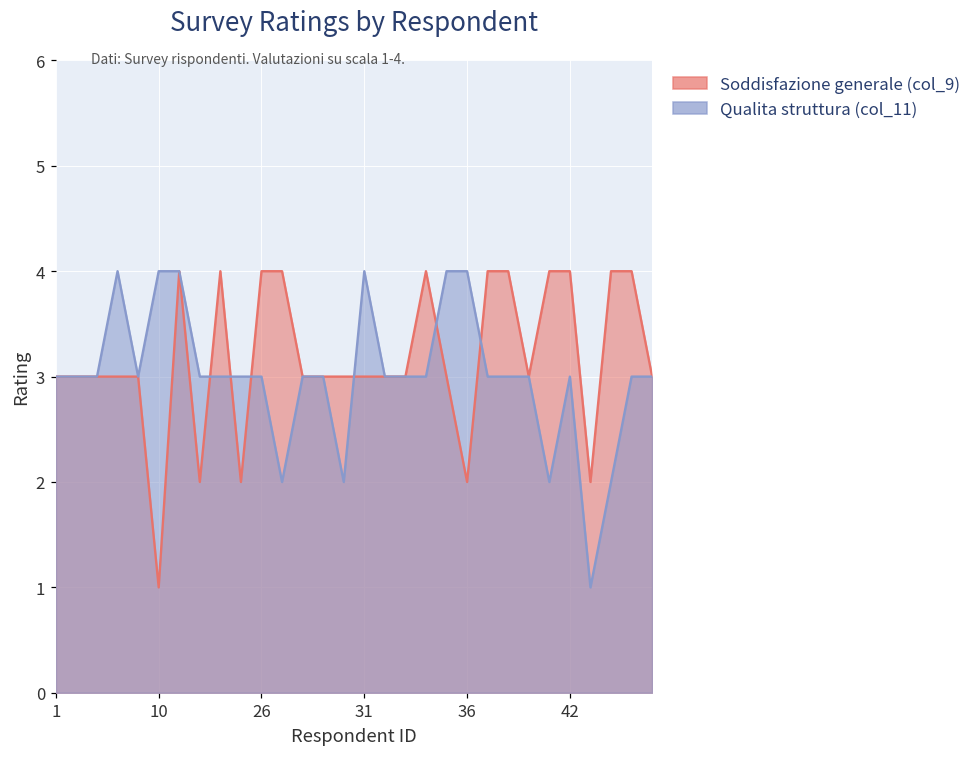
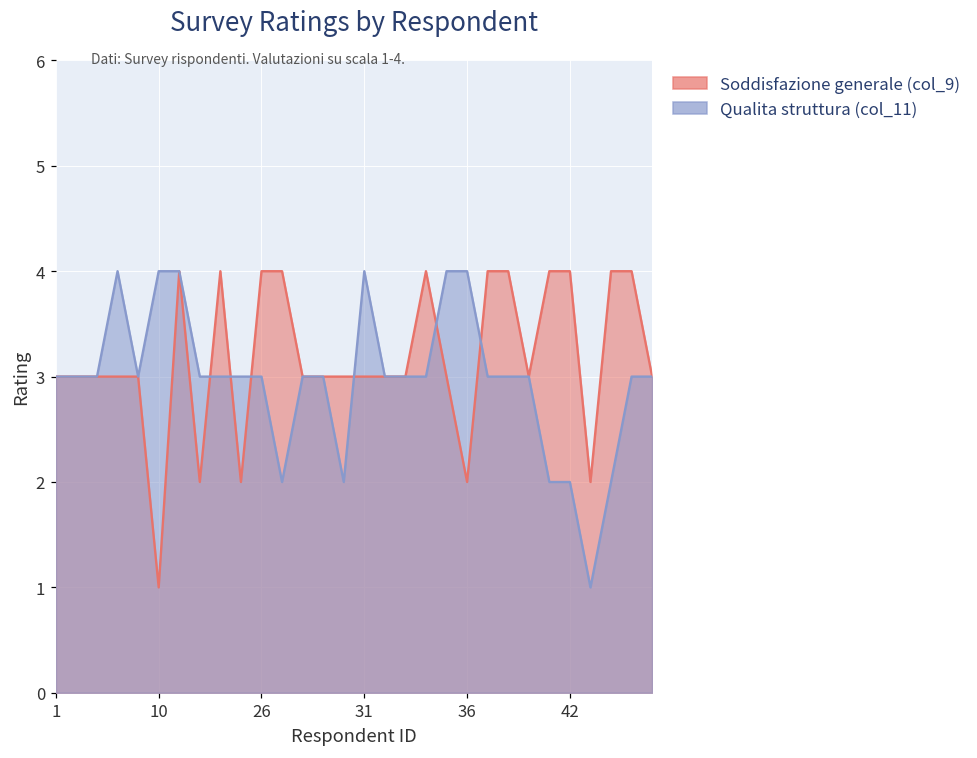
  {
    "Soddisfazione generale (col_9)": {
      "10": 1,
      "31": 3,
      "36": 2,
      "42": 4
    },
    "Qualita struttura (col_11)": {
      "10": 4,
      "31": 4,
      "36": 4,
-     "42": 3
+     "42": 2
    }
  }
